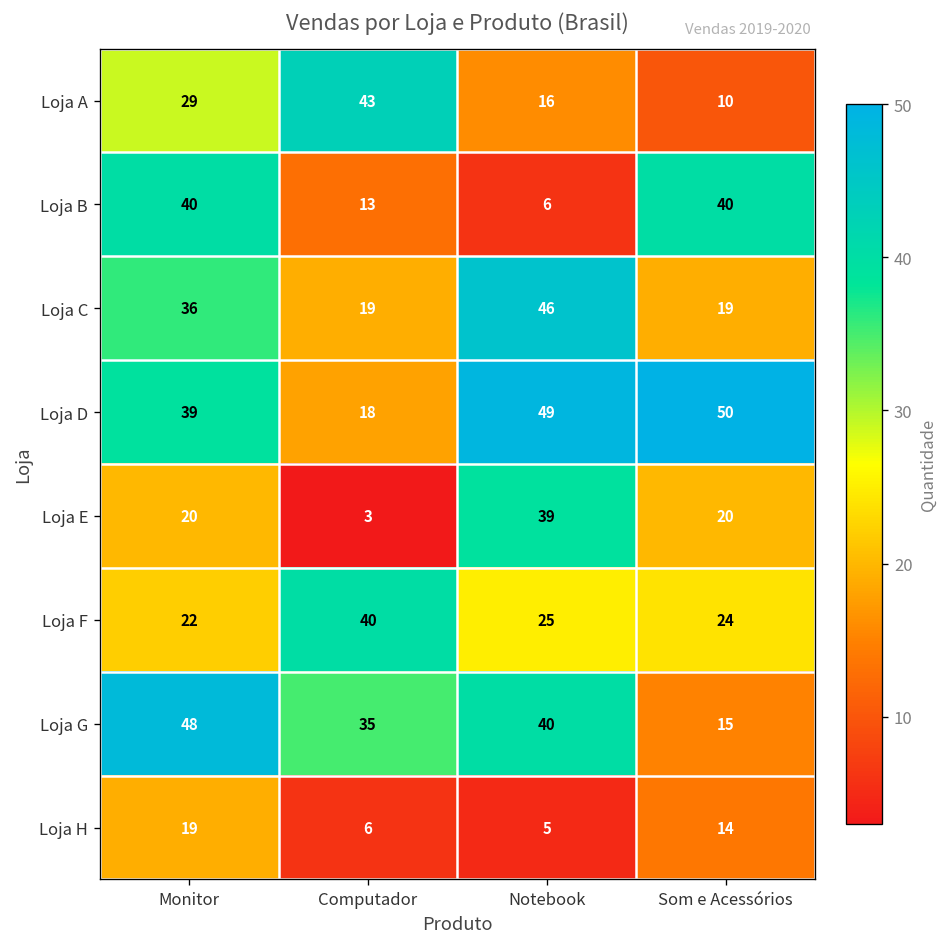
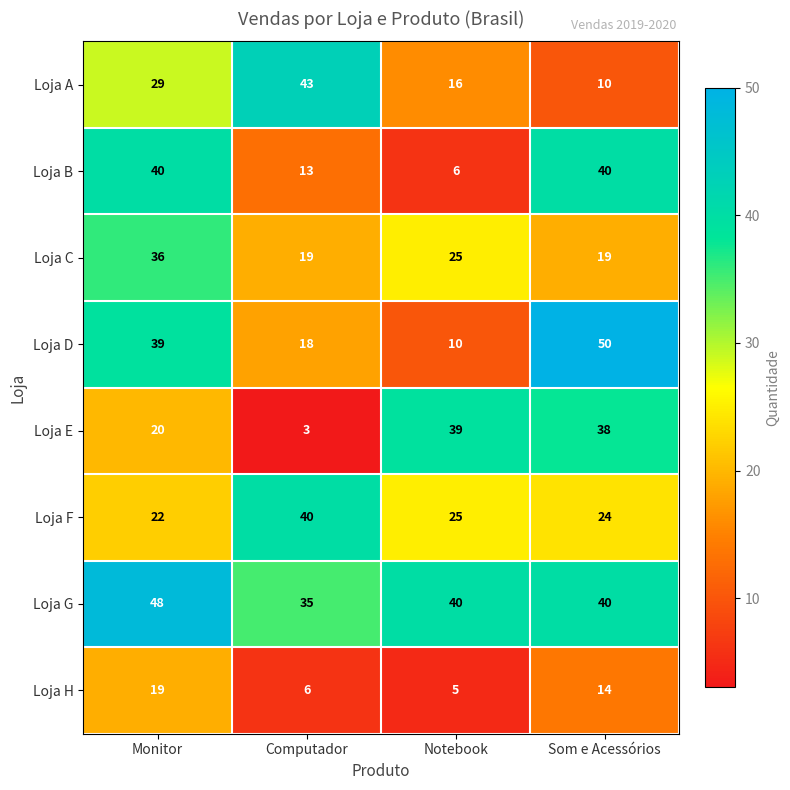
  {
    "Loja A": {
      "Monitor": 29,
      "Computador": 43,
      "Notebook": 16,
      "Som e Acessórios": 10
    },
    "Loja B": {
      "Monitor": 40,
      "Computador": 13,
      "Notebook": 6,
      "Som e Acessórios": 40
    },
    "Loja C": {
      "Monitor": 36,
      "Computador": 19,
-     "Notebook": 46,
+     "Notebook": 25,
      "Som e Acessórios": 19
    },
    "Loja D": {
      "Monitor": 39,
      "Computador": 18,
-     "Notebook": 49,
+     "Notebook": 10,
      "Som e Acessórios": 50
    },
    "Loja E": {
      "Monitor": 20,
      "Computador": 3,
      "Notebook": 39,
-     "Som e Acessórios": 20
+     "Som e Acessórios": 38
    },
    "Loja F": {
      "Monitor": 22,
      "Computador": 40,
      "Notebook": 25,
      "Som e Acessórios": 24
    },
    "Loja G": {
      "Monitor": 48,
      "Computador": 35,
      "Notebook": 40,
-     "Som e Acessórios": 15
+     "Som e Acessórios": 40
    },
    "Loja H": {
      "Monitor": 19,
      "Computador": 6,
      "Notebook": 5,
      "Som e Acessórios": 14
    }
  }
